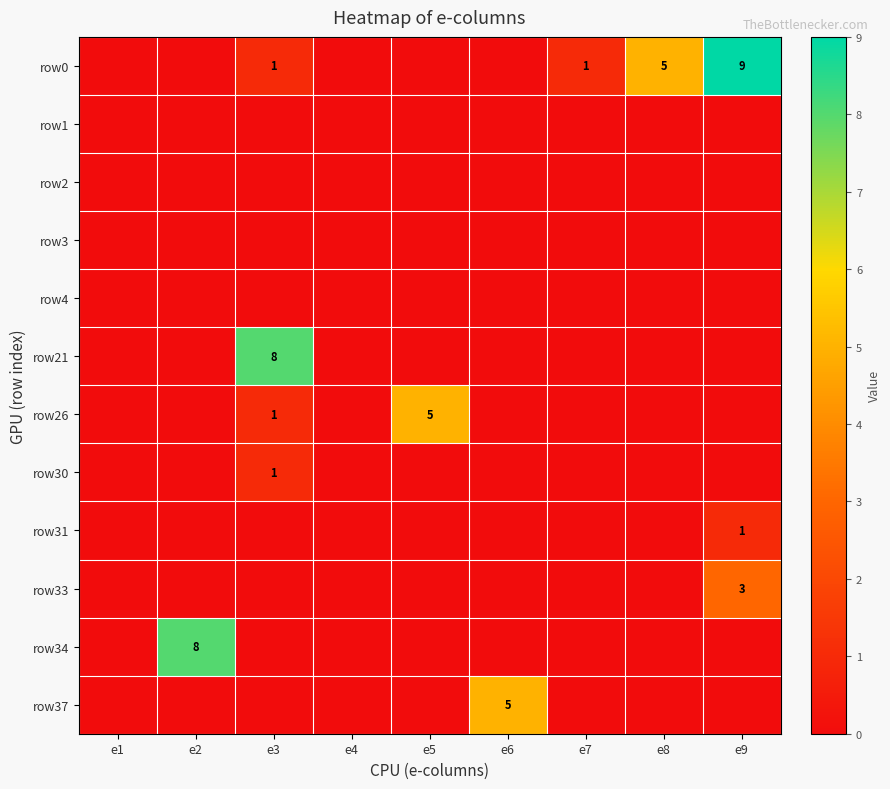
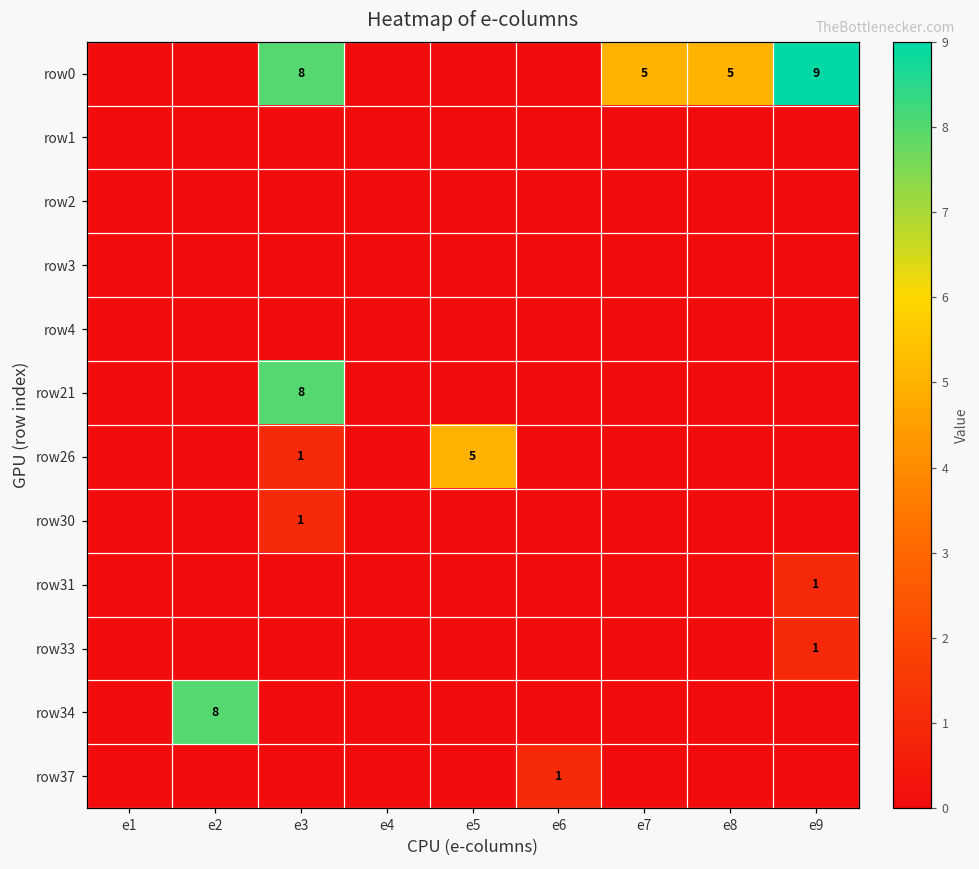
  {
    "row0": {
-     "e3": 1,
-     "e7": 1,
+     "e3": 8,
+     "e7": 5,
      "e8": 5,
      "e9": 9
    },
    "row21": {
      "e3": 8
    },
    "row26": {
      "e3": 1,
      "e5": 5
    },
    "row30": {
      "e3": 1
    },
    "row31": {
      "e9": 1
    },
    "row33": {
-     "e9": 3
+     "e9": 1
    },
    "row34": {
      "e2": 8
    },
    "row37": {
-     "e6": 5
+     "e6": 1
    }
  }
